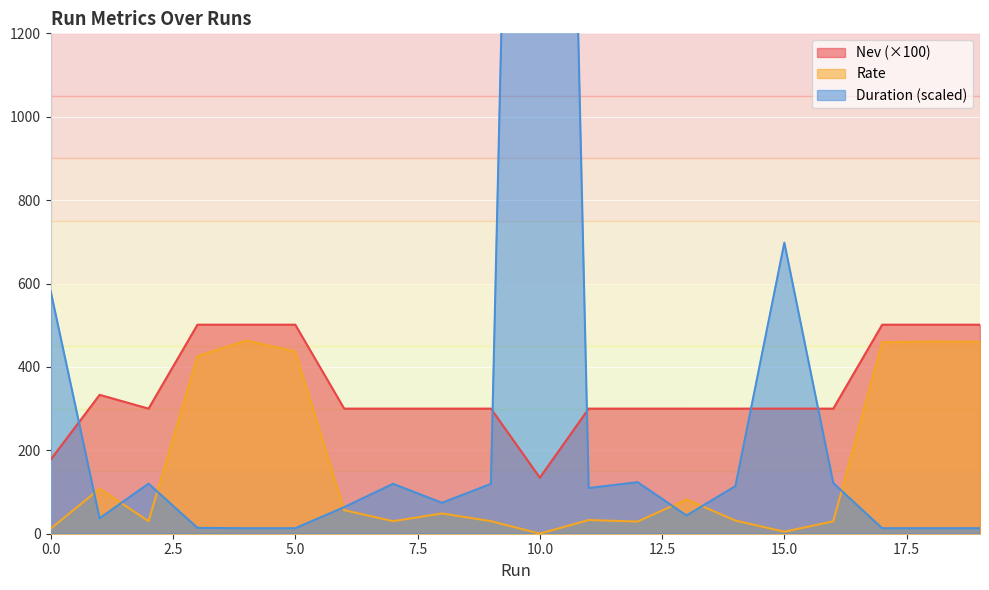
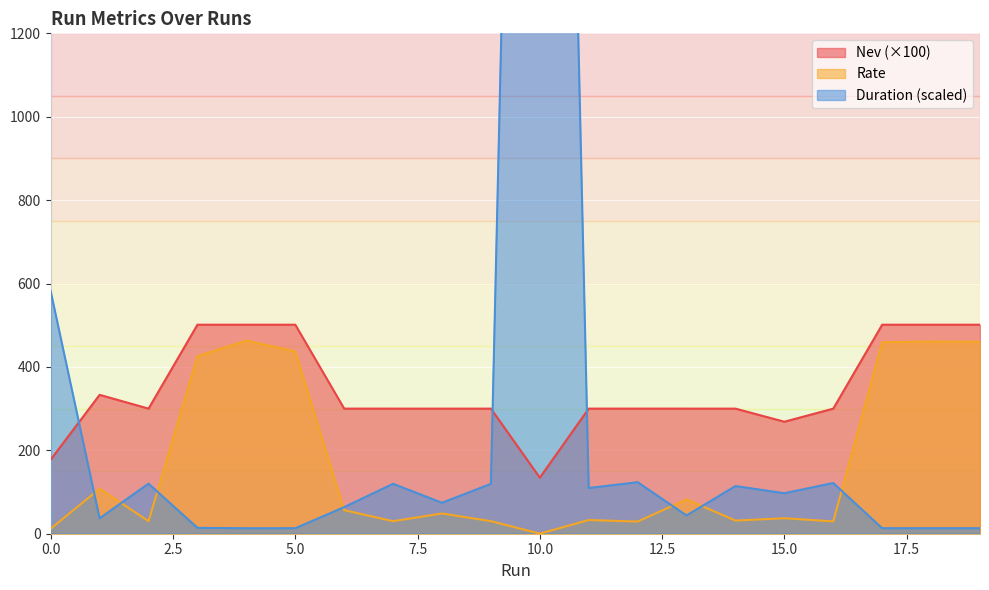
  {
    "Nev (×100)": {
      "0.0": 180,
      "5.0": 500,
      "10.0": 130,
-     "15.0": 300
+     "15.0": 270
    },
    "Rate": {
      "0.0": 10,
      "5.0": 440,
      "10.0": 0,
-     "15.0": 0
+     "15.0": 40
    },
    "Duration (scaled)": {
      "0.0": 580,
      "5.0": 10,
-     "15.0": 700
+     "15.0": 100
    }
  }
